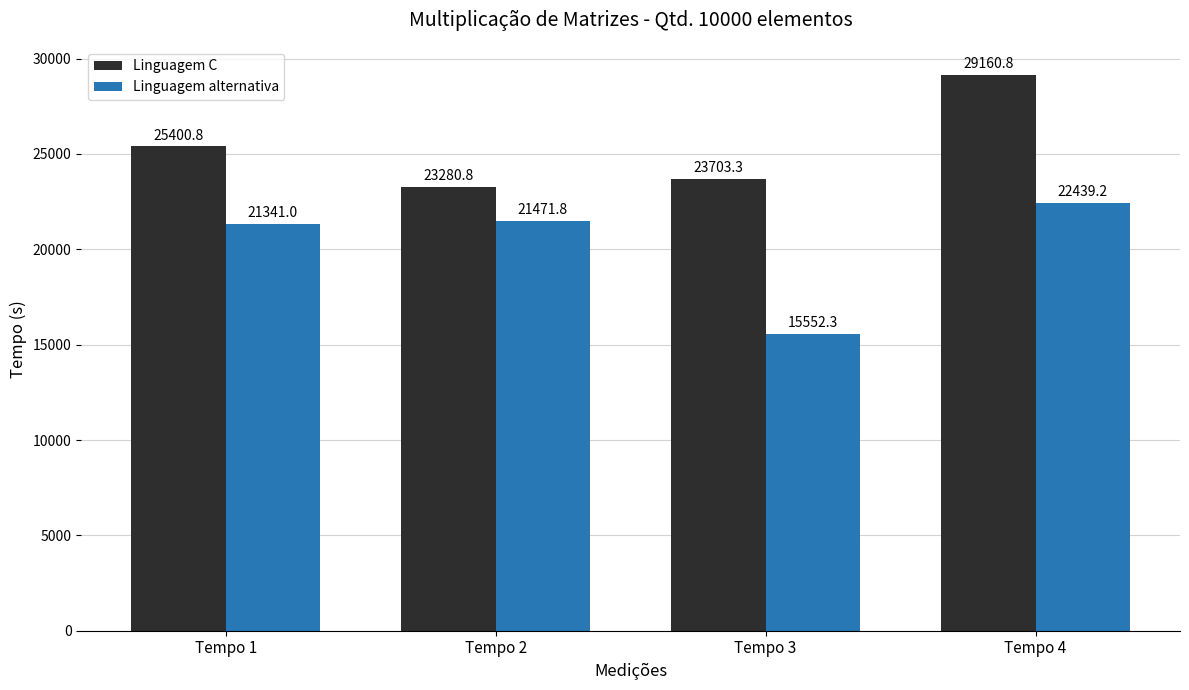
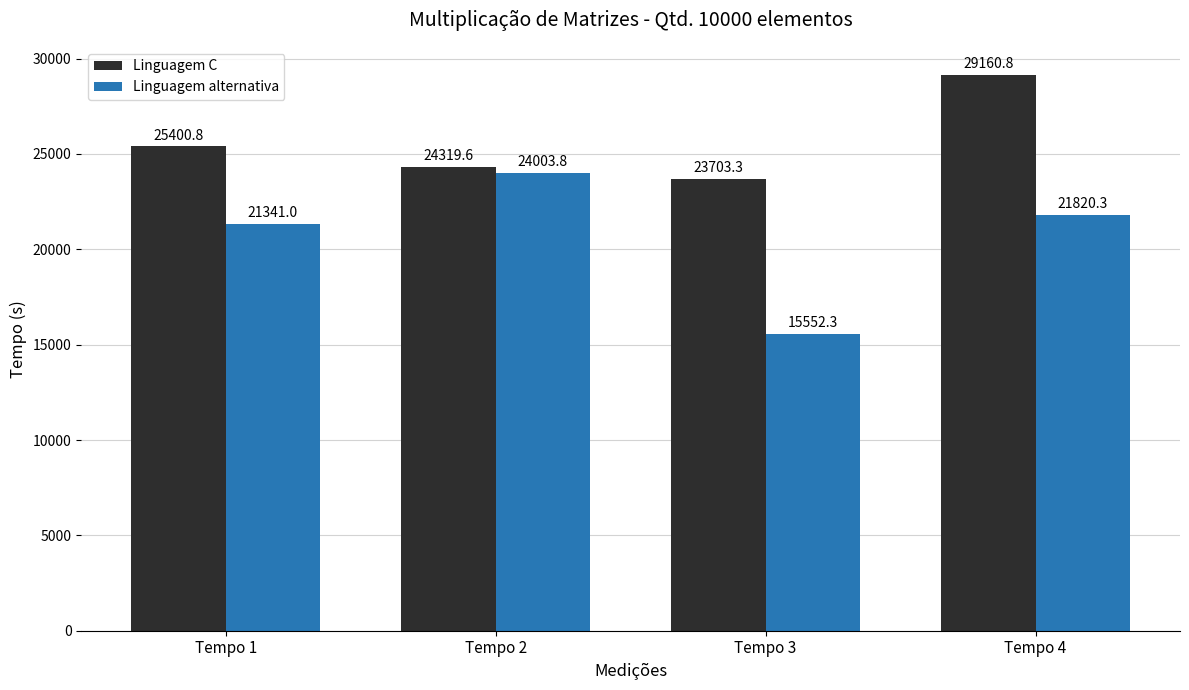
  {
    "Linguagem C": {
      "Tempo 1": 25400.8,
-     "Tempo 2": 23280.8,
+     "Tempo 2": 24319.6,
      "Tempo 3": 23703.3,
      "Tempo 4": 29160.8
    },
    "Linguagem alternativa": {
      "Tempo 1": 21341.0,
-     "Tempo 2": 21471.8,
+     "Tempo 2": 24003.8,
      "Tempo 3": 15552.3,
-     "Tempo 4": 22439.2
+     "Tempo 4": 21820.3
    }
  }
